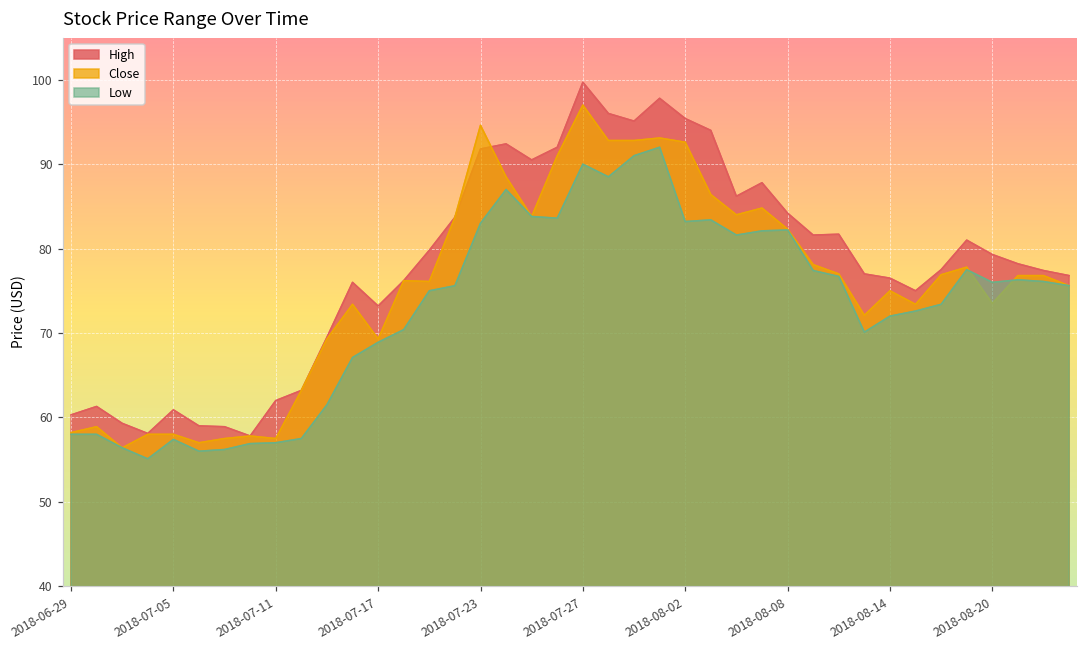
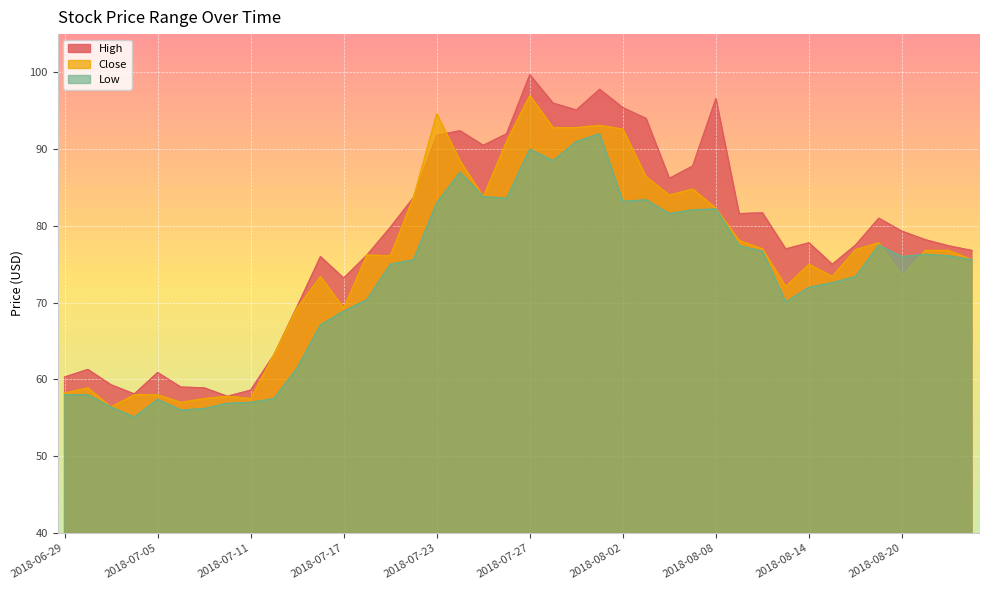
  {
    "High": {
      "2018-06-29": 60,
      "2018-07-05": 61,
-     "2018-07-11": 62,
+     "2018-07-11": 59,
      "2018-07-17": 73,
      "2018-07-23": 92,
      "2018-07-27": 100,
      "2018-08-02": 95,
-     "2018-08-08": 84,
-     "2018-08-14": 77,
+     "2018-08-08": 97,
+     "2018-08-14": 78,
      "2018-08-20": 79
    },
    "Close": {
      "2018-07-05": 58,
      "2018-07-11": 58,
      "2018-07-17": 69,
      "2018-07-23": 95,
      "2018-07-27": 97,
      "2018-08-02": 93,
      "2018-08-14": 75,
      "2018-08-20": 74
    },
    "Low": {
      "2018-07-05": 57,
      "2018-07-11": 57,
      "2018-07-17": 69,
      "2018-07-23": 83,
      "2018-07-27": 90,
      "2018-08-02": 83,
      "2018-08-14": 72,
      "2018-08-20": 76
    }
  }
